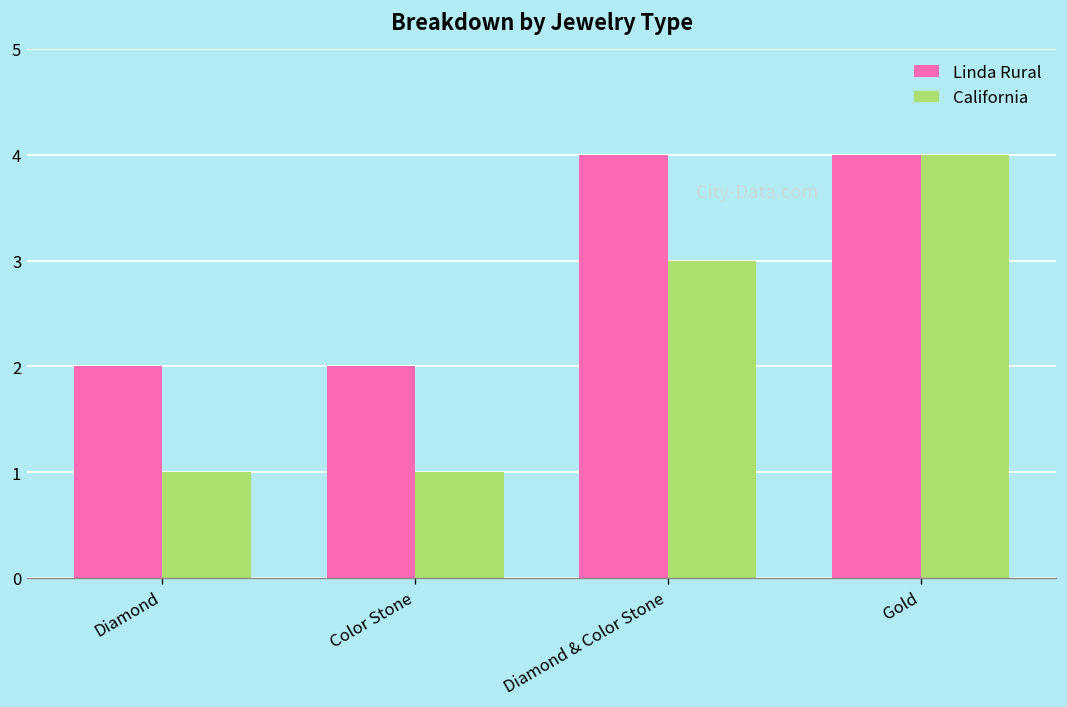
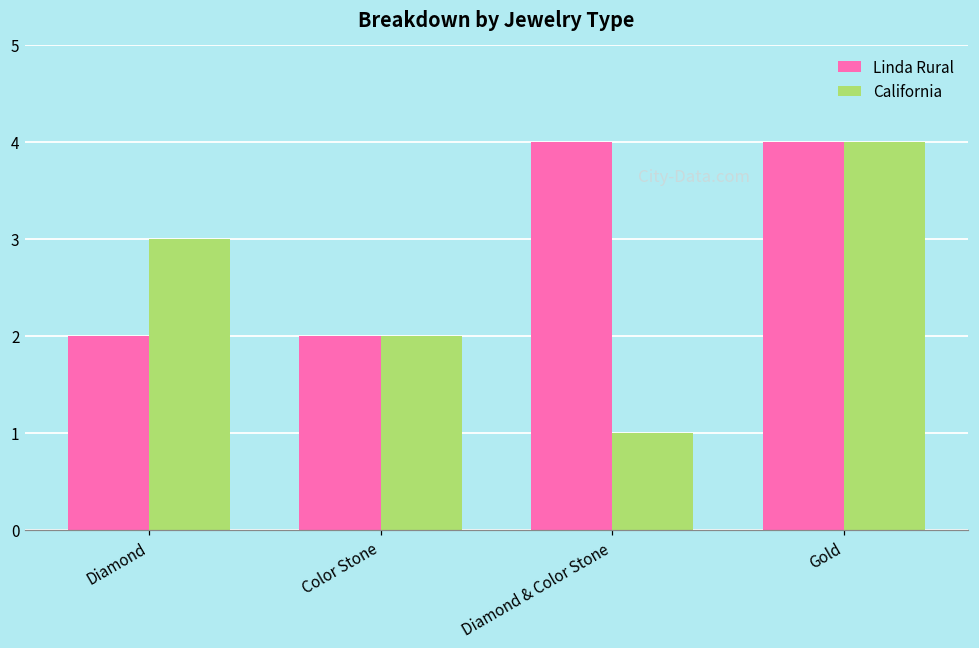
  {
    "Linda Rural": {
      "Diamond": 2,
      "Color Stone": 2,
      "Diamond & Color Stone": 4,
      "Gold": 4
    },
    "California": {
-     "Diamond": 1,
-     "Color Stone": 1,
-     "Diamond & Color Stone": 3,
+     "Diamond": 3,
+     "Color Stone": 2,
+     "Diamond & Color Stone": 1,
      "Gold": 4
    }
  }
